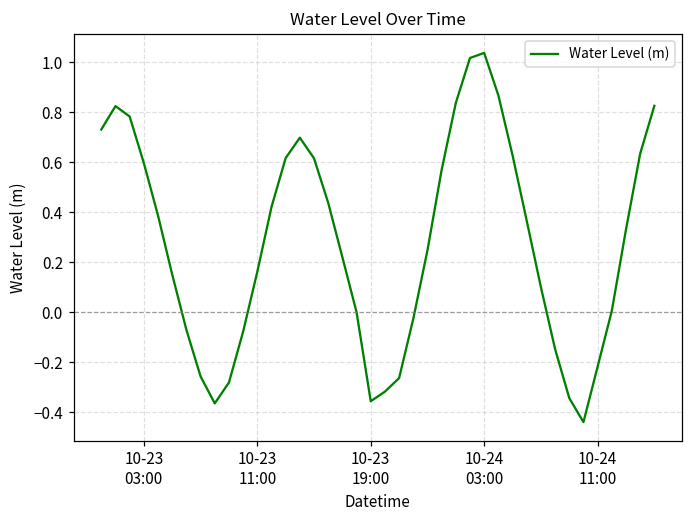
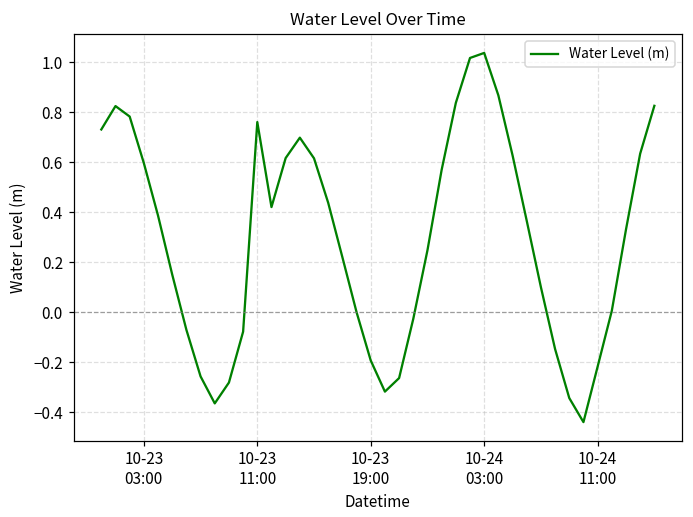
  {
    "10-23 03:00": 0.60,
-   "10-23 11:00": 0.16,
-   "10-23 19:00": -0.36,
+   "10-23 11:00": 0.76,
+   "10-23 19:00": -0.19,
    "10-24 03:00": 1.04,
    "10-24 11:00": -0.22
  }
